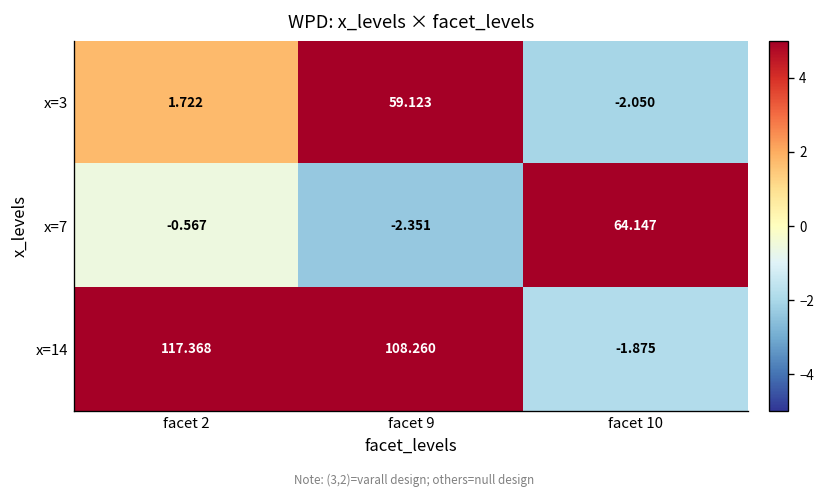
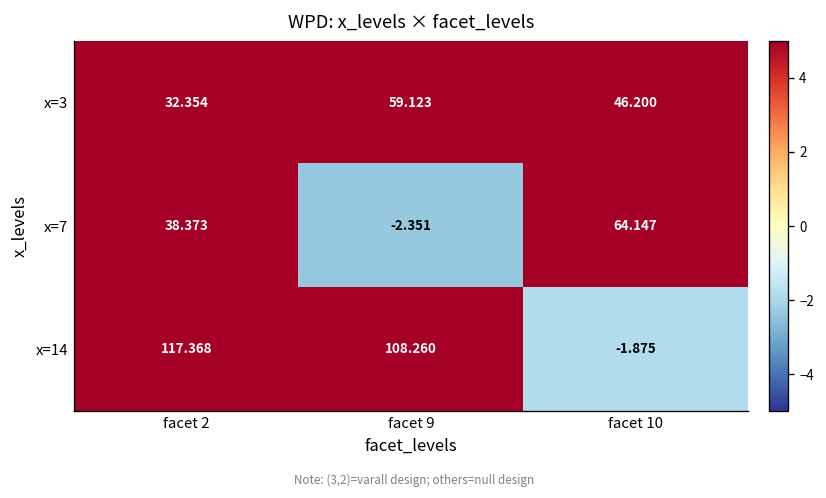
  {
    "x=3": {
-     "facet 2": 1.722,
+     "facet 2": 32.354,
      "facet 9": 59.123,
-     "facet 10": -2.050
+     "facet 10": 46.200
    },
    "x=7": {
-     "facet 2": -0.567,
+     "facet 2": 38.373,
      "facet 9": -2.351,
      "facet 10": 64.147
    },
    "x=14": {
      "facet 2": 117.368,
      "facet 9": 108.260,
      "facet 10": -1.875
    }
  }
